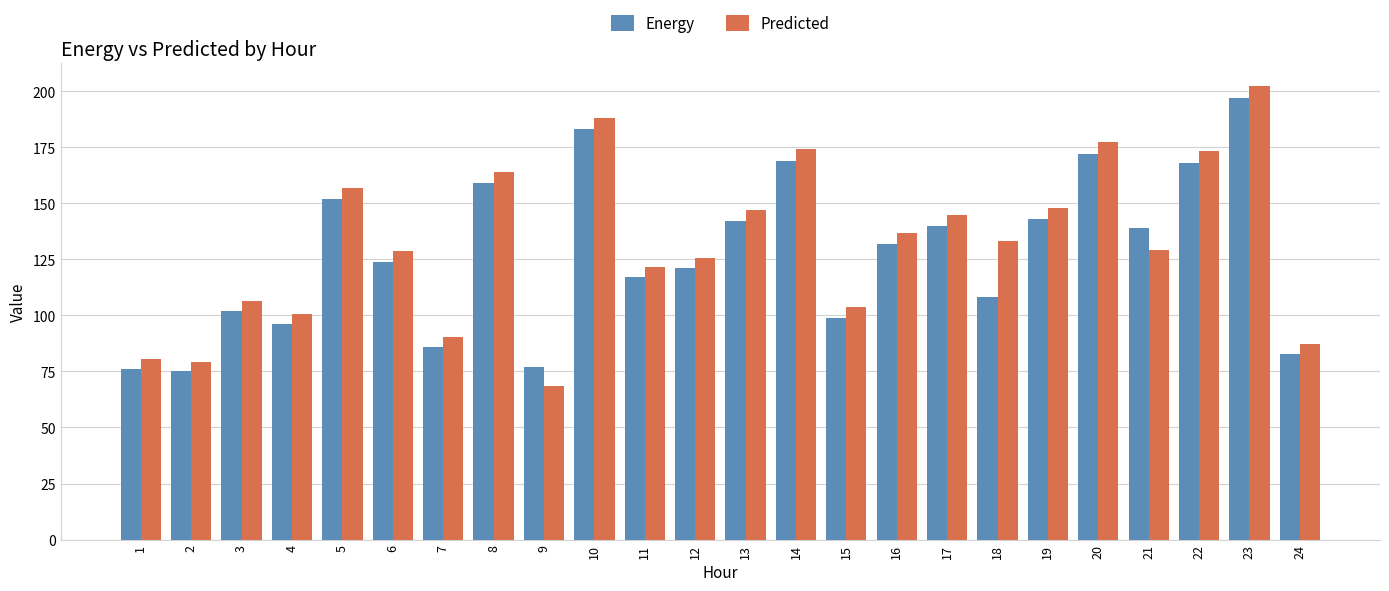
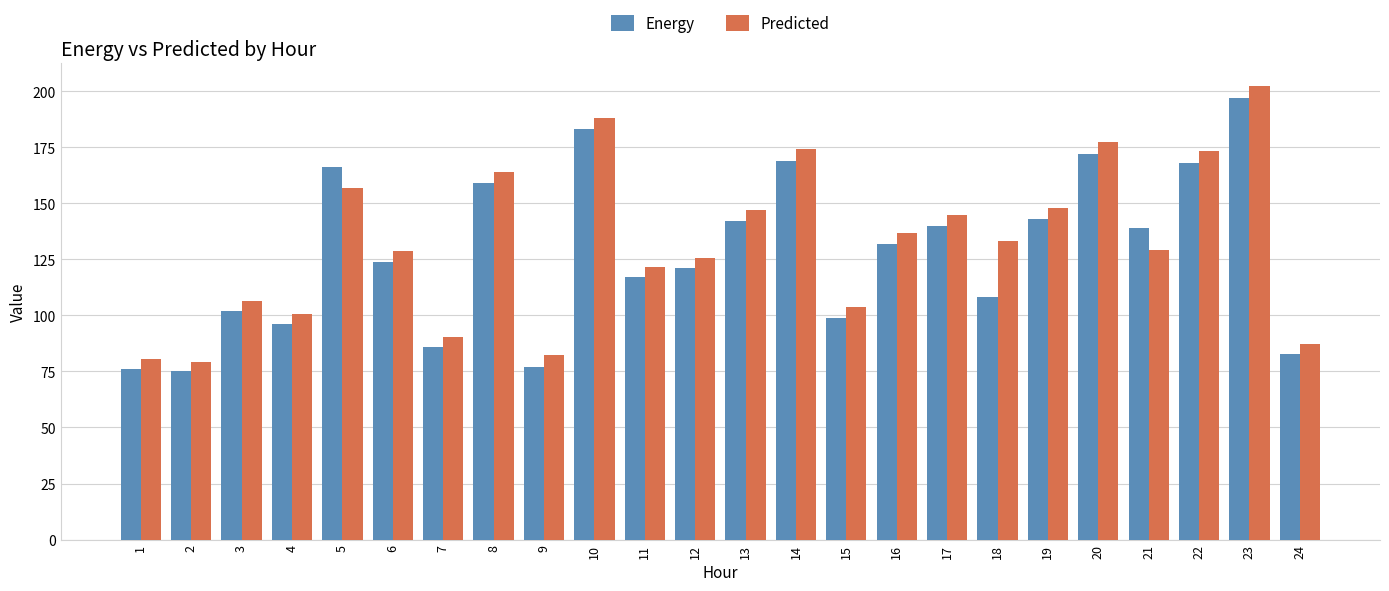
  {
    "Energy": {
      "1": 76,
      "2": 75,
      "3": 102,
      "4": 96,
-     "5": 152,
+     "5": 166,
      "6": 124,
      "7": 86,
      "8": 159,
      "9": 77,
      "10": 183,
      "11": 117,
      "12": 121,
      "13": 142,
      "14": 169,
      "15": 99,
      "16": 132,
      "17": 140,
      "18": 108,
      "19": 143,
      "20": 172,
      "21": 139,
      "22": 168,
      "23": 197,
      "24": 83
    },
    "Predicted": {
      "1": 80,
      "2": 79,
      "3": 107,
      "4": 101,
      "5": 157,
      "6": 129,
      "7": 90,
      "8": 164,
-     "9": 68,
+     "9": 82,
      "10": 188,
      "11": 122,
      "12": 126,
      "13": 147,
      "14": 174,
      "15": 104,
      "16": 137,
      "17": 145,
      "18": 133,
      "19": 148,
      "20": 177,
      "21": 129,
      "22": 173,
      "23": 202,
      "24": 87
    }
  }
